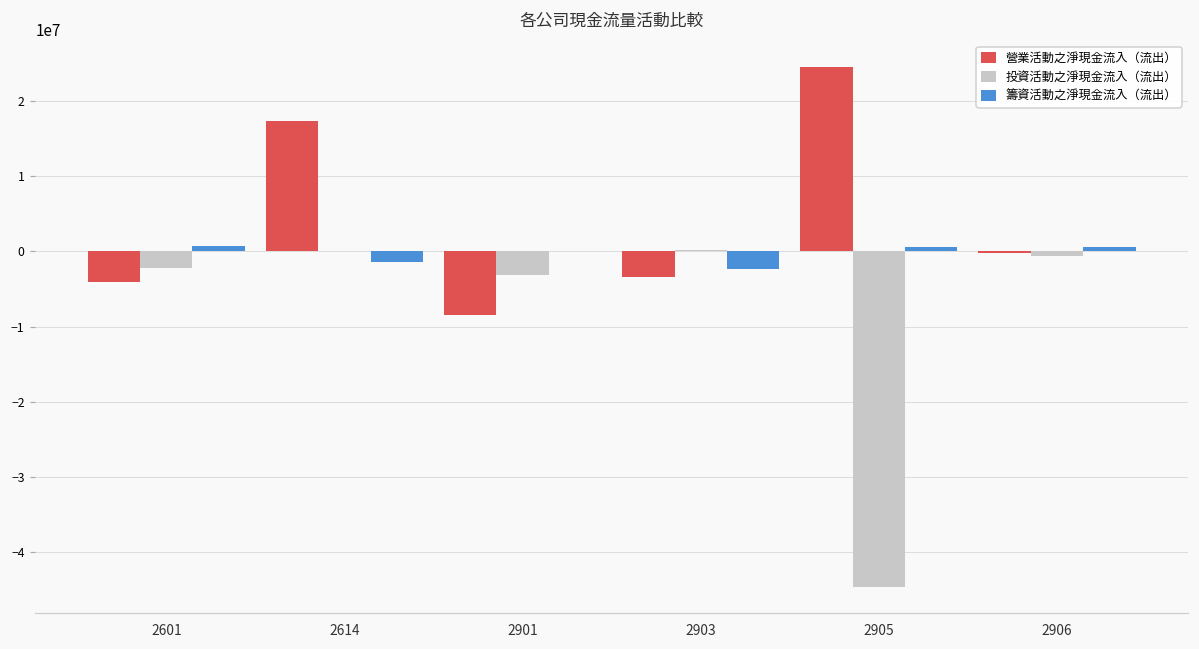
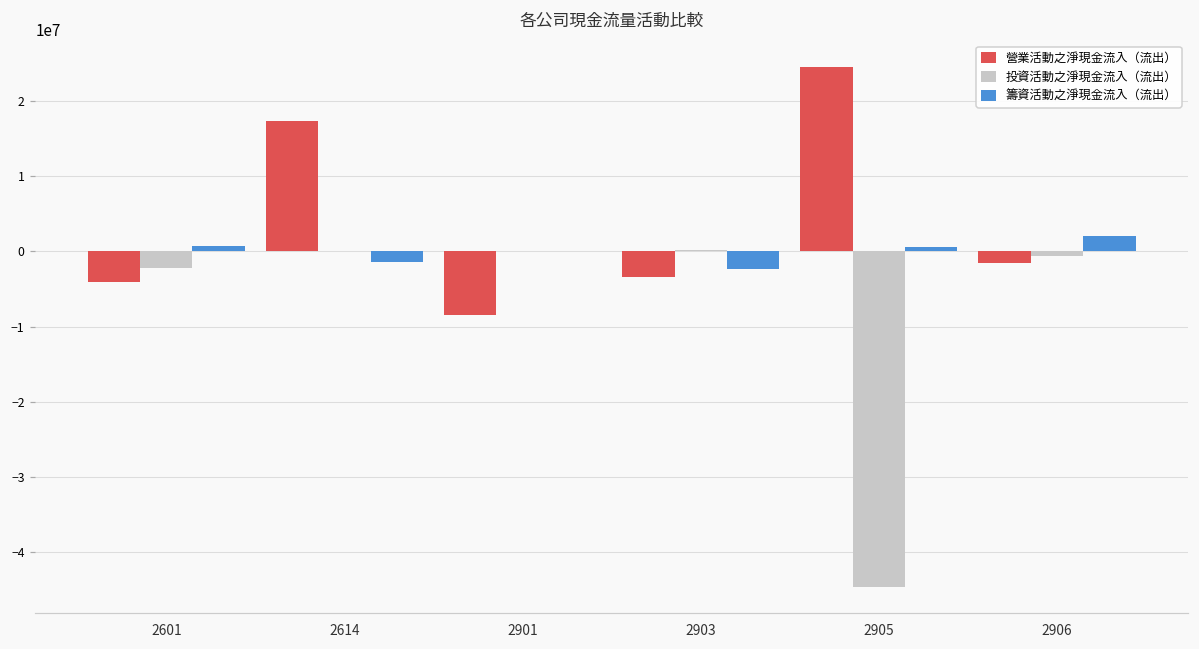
  {
    "營業活動之淨現金流入（流出）": {
      "2601": -4000000,
      "2614": 17000000,
      "2901": -8000000,
      "2903": -3000000,
      "2905": 25000000,
-     "2906": 0
+     "2906": -2000000
    },
    "投資活動之淨現金流入（流出）": {
      "2601": -2000000,
-     "2901": -3000000,
+     "2901": 0,
      "2905": -45000000,
      "2906": -1000000
    },
    "籌資活動之淨現金流入（流出）": {
      "2601": 1000000,
      "2614": -1000000,
      "2901": 0,
      "2903": -2000000,
      "2905": 1000000,
-     "2906": 1000000
+     "2906": 2000000
    }
  }
